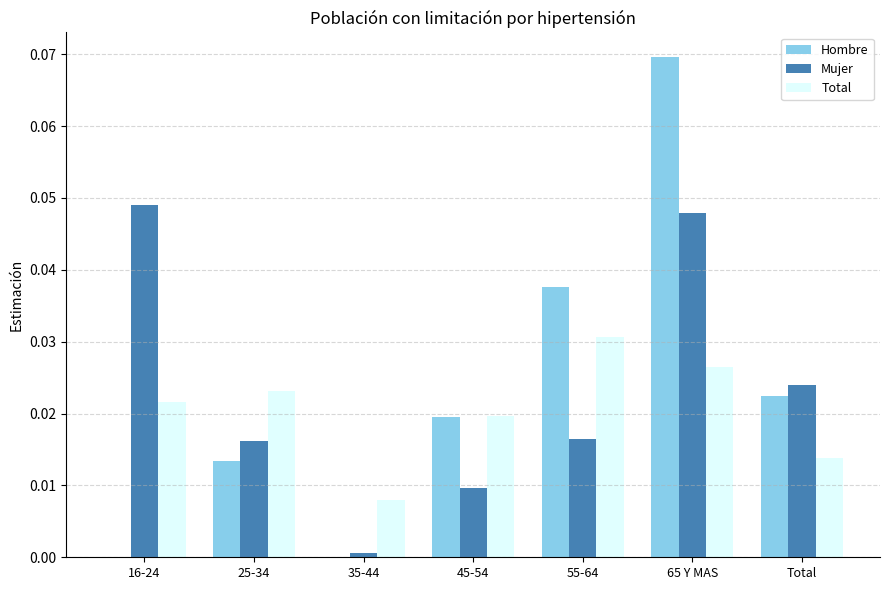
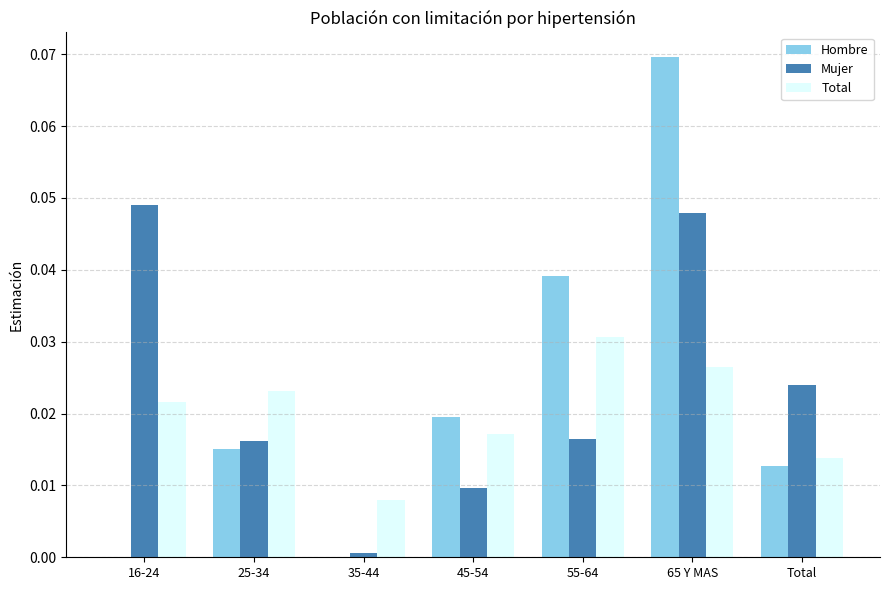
  {
    "Hombre": {
      "16-24": 0.000,
-     "25-34": 0.013,
+     "25-34": 0.015,
      "35-44": 0.000,
      "45-54": 0.020,
-     "55-64": 0.038,
+     "55-64": 0.039,
      "65 Y MAS": 0.070,
-     "Total": 0.022
+     "Total": 0.013
    },
    "Mujer": {
      "16-24": 0.049,
      "25-34": 0.016,
      "35-44": 0.001,
      "45-54": 0.010,
      "55-64": 0.016,
      "65 Y MAS": 0.048,
      "Total": 0.024
    },
    "Total": {
      "16-24": 0.022,
      "25-34": 0.023,
      "35-44": 0.008,
-     "45-54": 0.020,
+     "45-54": 0.017,
      "55-64": 0.031,
      "65 Y MAS": 0.027,
      "Total": 0.014
    }
  }
